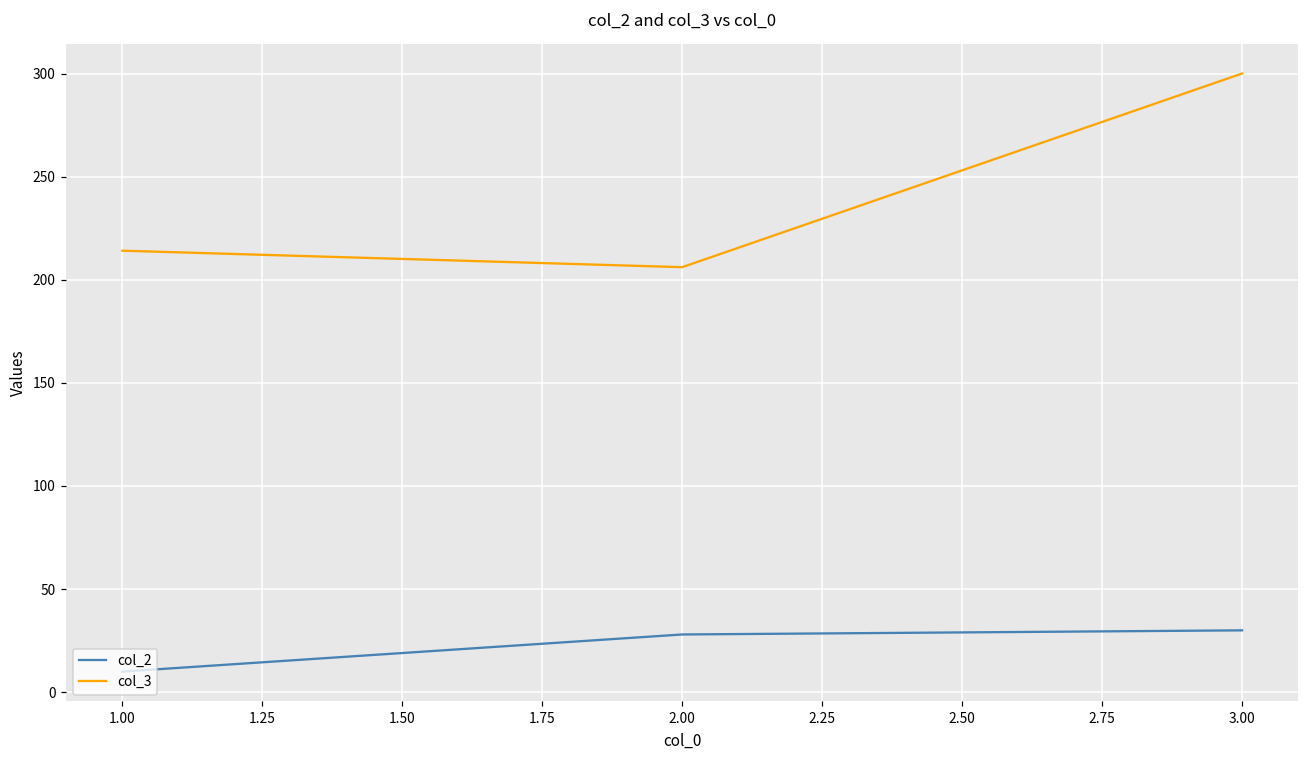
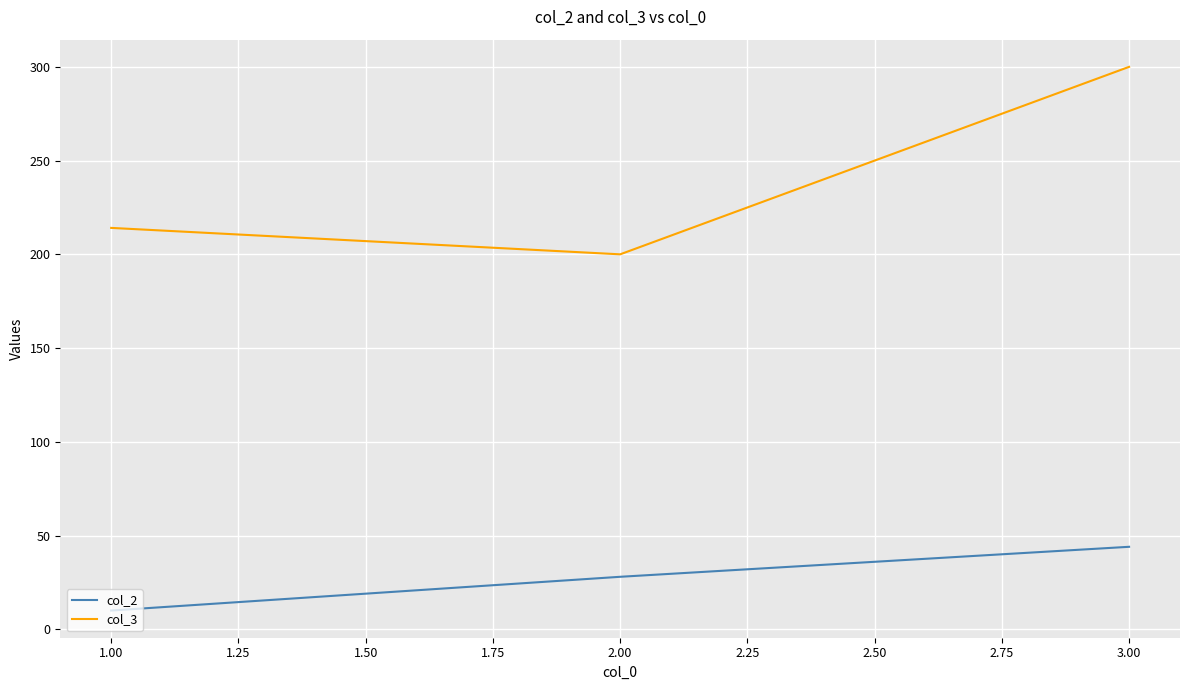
  {
    "col_2": {
      "2.00": 28,
-     "3.00": 30
+     "3.00": 44
    },
    "col_3": {
      "1.00": 214,
-     "2.00": 206,
+     "2.00": 200,
      "3.00": 300
    }
  }
